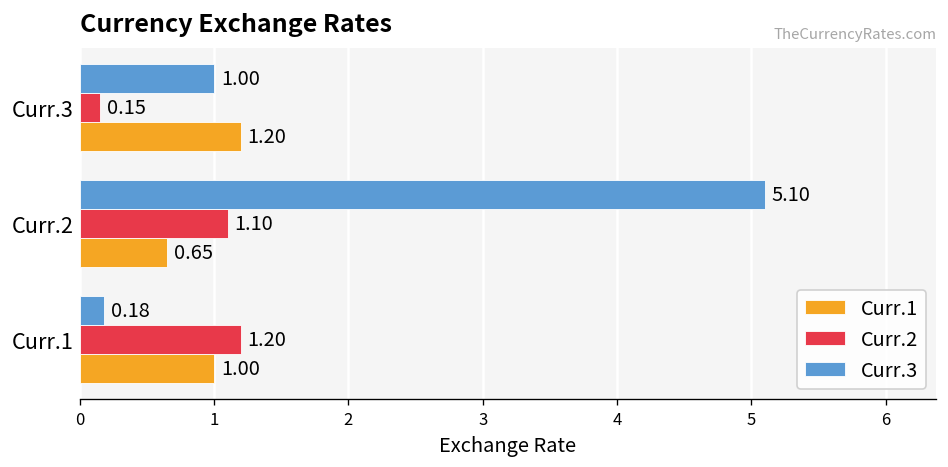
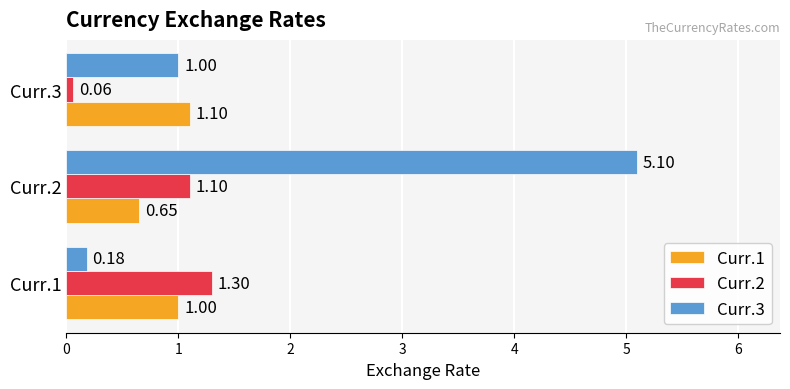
  {
    "Curr.1": {
-     "Curr.3": 1.20,
+     "Curr.3": 1.10,
      "Curr.2": 0.65,
      "Curr.1": 1.00
    },
    "Curr.2": {
-     "Curr.3": 0.15,
+     "Curr.3": 0.06,
      "Curr.2": 1.10,
-     "Curr.1": 1.20
+     "Curr.1": 1.30
    },
    "Curr.3": {
      "Curr.3": 1.00,
      "Curr.2": 5.10,
      "Curr.1": 0.18
    }
  }
